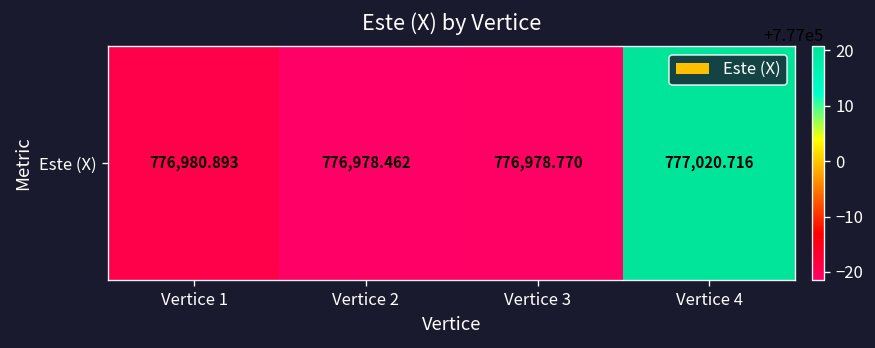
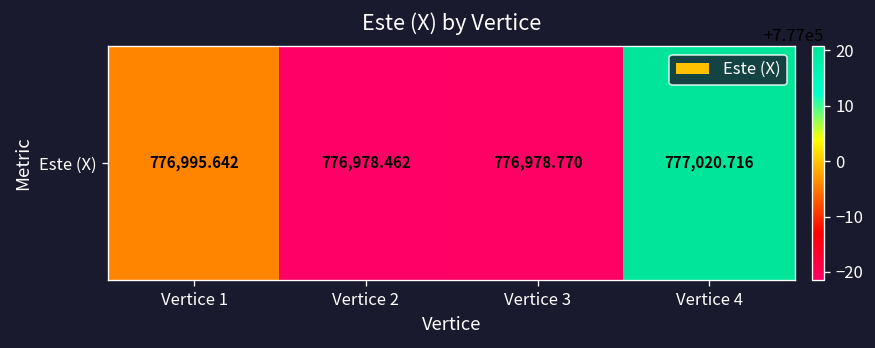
  {
    "Este (X)": {
-     "Vertice 1": "776,980.893",
+     "Vertice 1": "776,995.642",
      "Vertice 2": "776,978.462",
      "Vertice 3": "776,978.770",
      "Vertice 4": "777,020.716"
    }
  }
